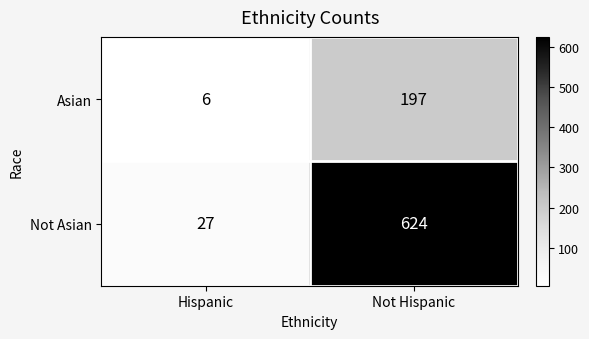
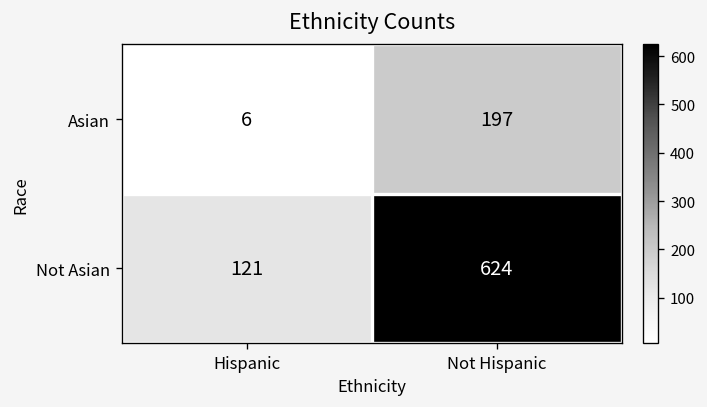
  {
    "Asian": {
      "Hispanic": 6,
      "Not Hispanic": 197
    },
    "Not Asian": {
-     "Hispanic": 27,
+     "Hispanic": 121,
      "Not Hispanic": 624
    }
  }
